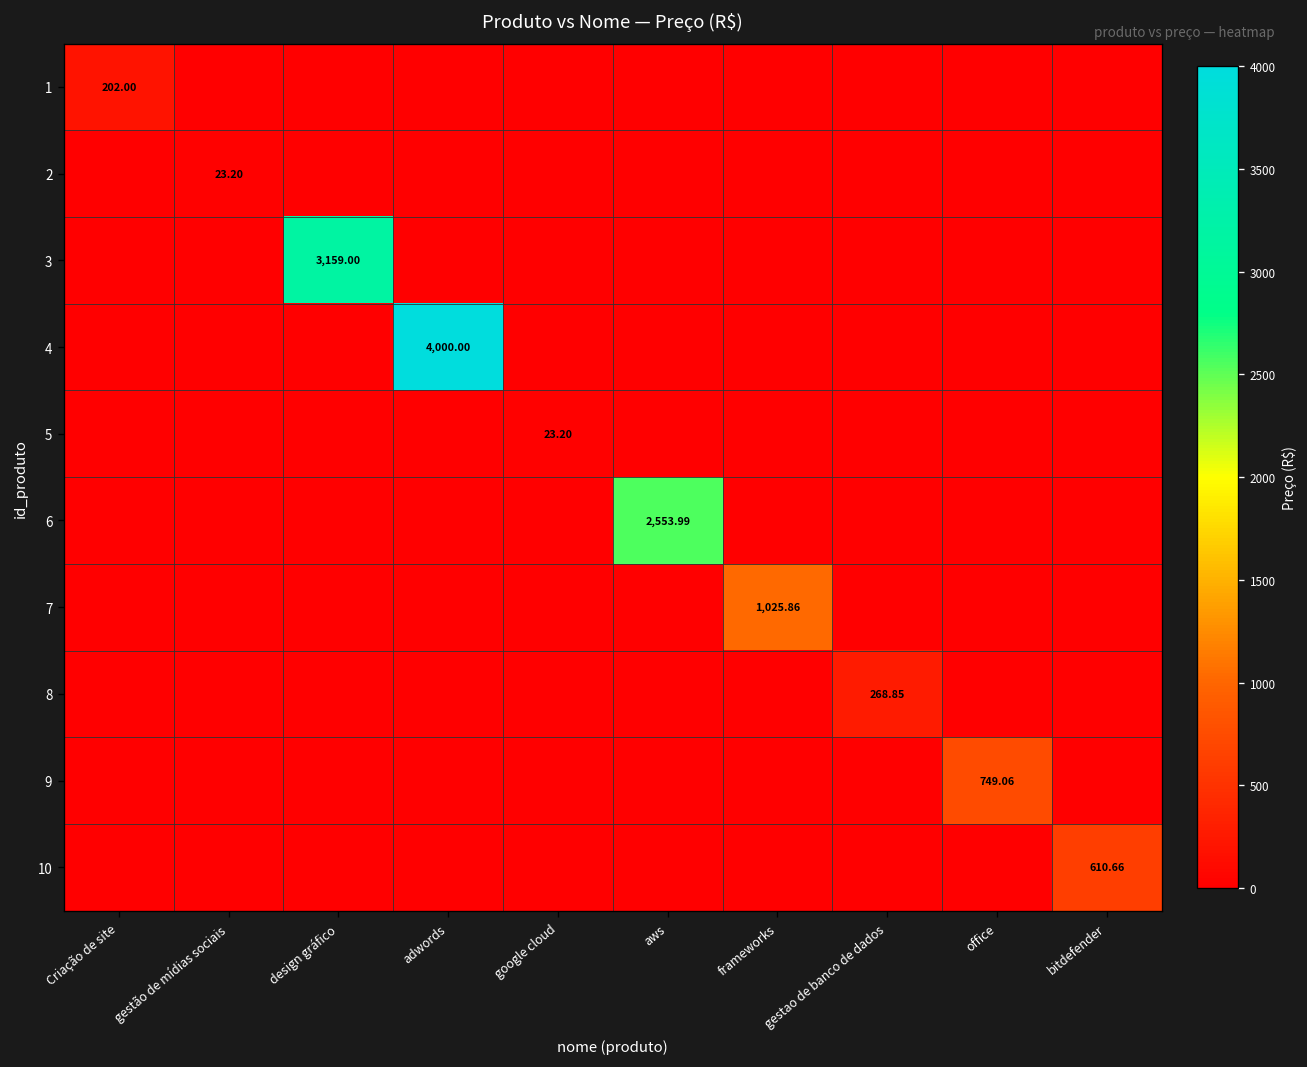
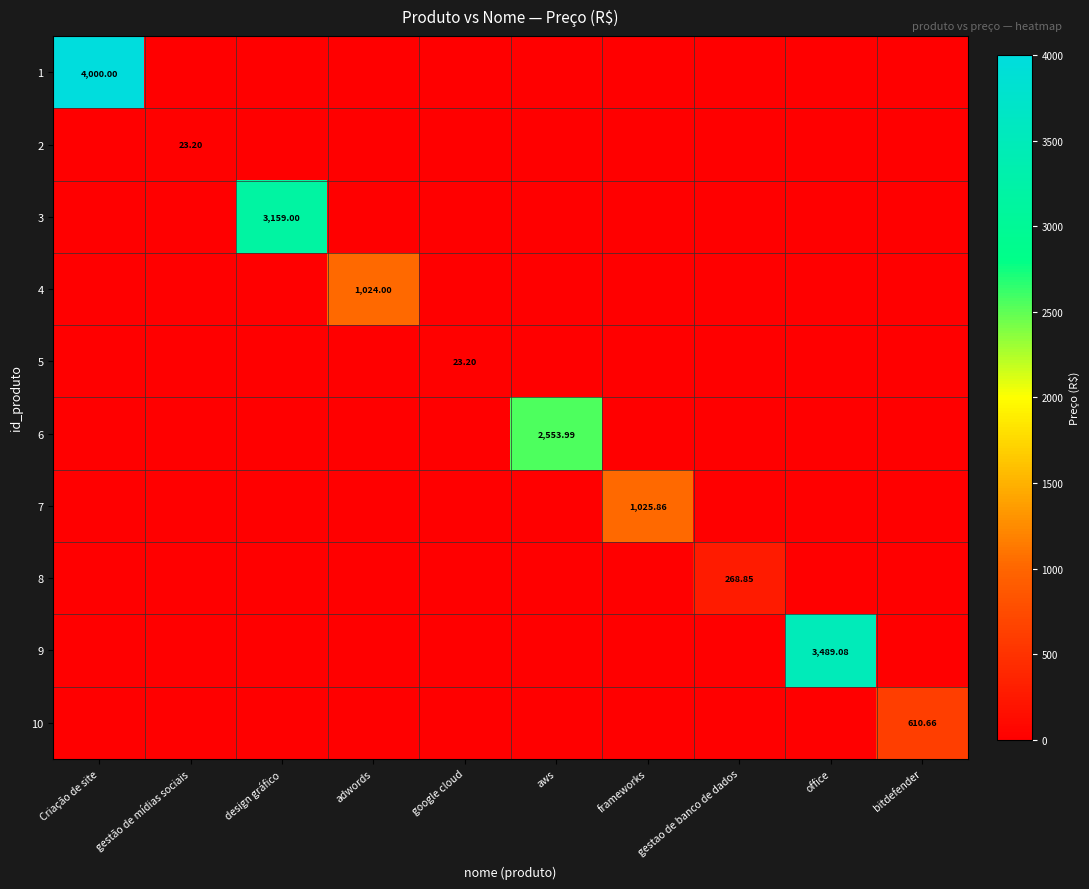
  {
    "1": {
-     "Criação de site": "202.00"
+     "Criação de site": "4,000.00"
    },
    "2": {
      "gestão de mídias sociais": "23.20"
    },
    "3": {
      "design gráfico": "3,159.00"
    },
    "4": {
-     "adwords": "4,000.00"
+     "adwords": "1,024.00"
    },
    "5": {
      "google cloud": "23.20"
    },
    "6": {
      "aws": "2,553.99"
    },
    "7": {
      "frameworks": "1,025.86"
    },
    "8": {
      "gestao de banco de dados": "268.85"
    },
    "9": {
-     "office": "749.06"
+     "office": "3,489.08"
    },
    "10": {
      "bitdefender": "610.66"
    }
  }
